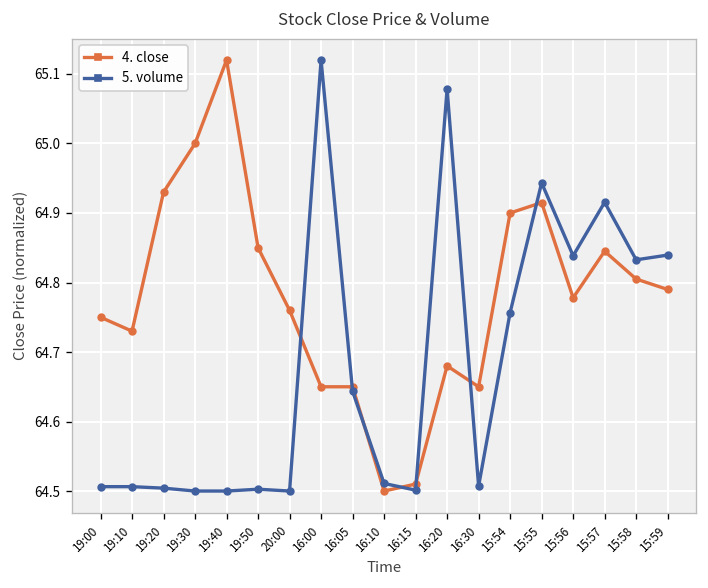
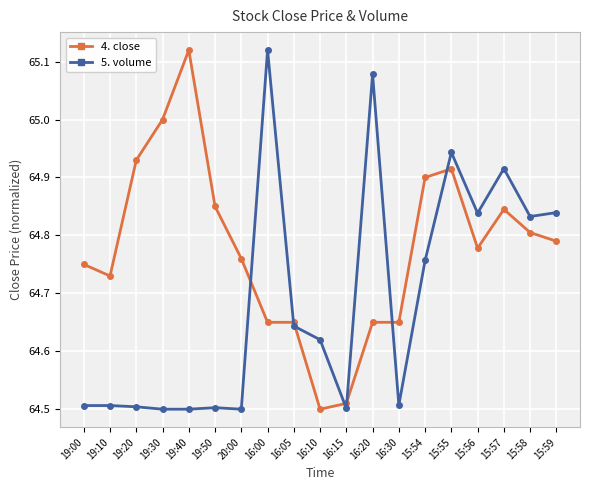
  {
    "4. close": {
      "19:00": 64.75,
      "19:10": 64.73,
      "19:20": 64.93,
      "19:30": 65.00,
      "19:40": 65.12,
      "19:50": 64.85,
      "20:00": 64.76,
      "16:00": 64.65,
      "16:05": 64.65,
      "16:10": 64.50,
      "16:15": 64.51,
-     "16:20": 64.68,
+     "16:20": 64.65,
      "16:30": 64.65,
      "15:54": 64.90,
      "15:55": 64.92,
      "15:56": 64.78,
      "15:57": 64.85,
      "15:58": 64.81,
      "15:59": 64.79
    },
    "5. volume": {
      "19:00": 64.51,
      "19:10": 64.51,
      "19:20": 64.50,
      "19:30": 64.50,
      "19:40": 64.50,
      "19:50": 64.50,
      "20:00": 64.50,
      "16:00": 65.12,
      "16:05": 64.64,
-     "16:10": 64.51,
+     "16:10": 64.62,
      "16:15": 64.50,
      "16:20": 65.08,
      "16:30": 64.51,
      "15:54": 64.76,
      "15:55": 64.94,
      "15:56": 64.84,
      "15:57": 64.92,
      "15:58": 64.83,
      "15:59": 64.84
    }
  }
